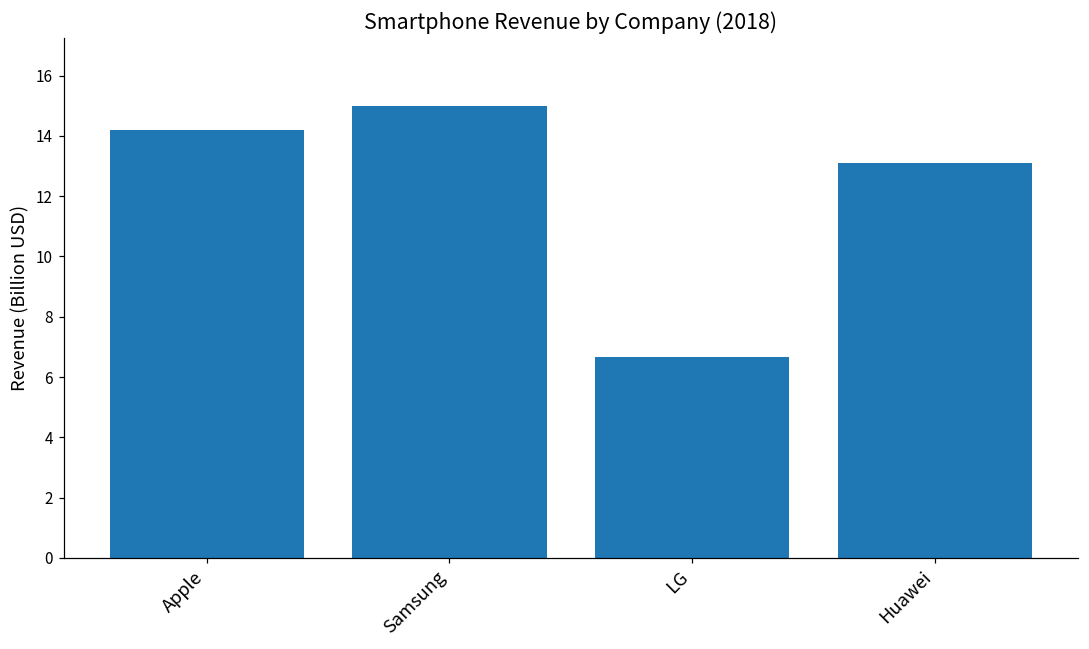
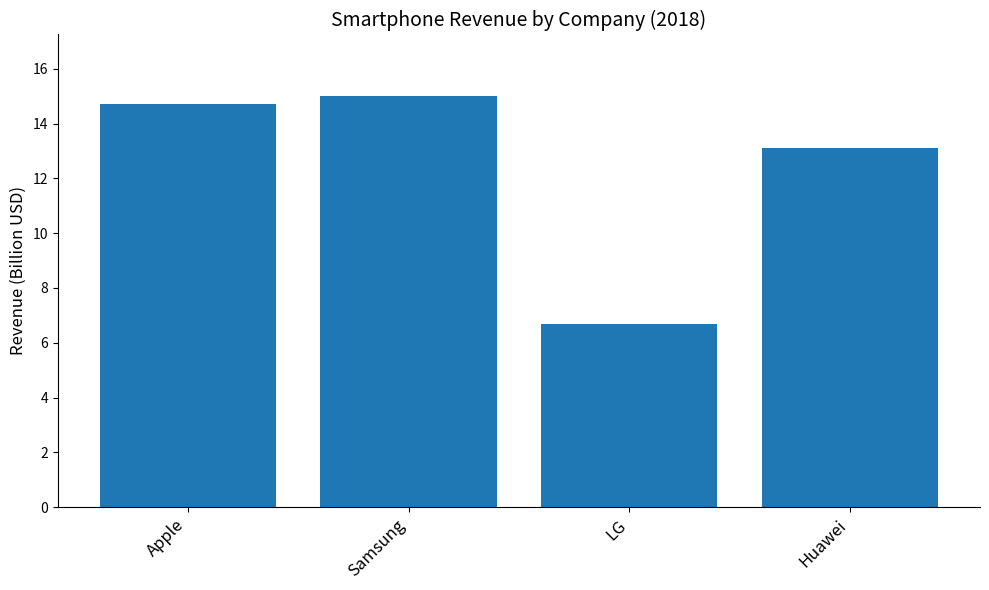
  {
-   "Apple": 14.2,
+   "Apple": 14.7,
    "Samsung": 15.0,
    "LG": 6.7,
    "Huawei": 13.1
  }
